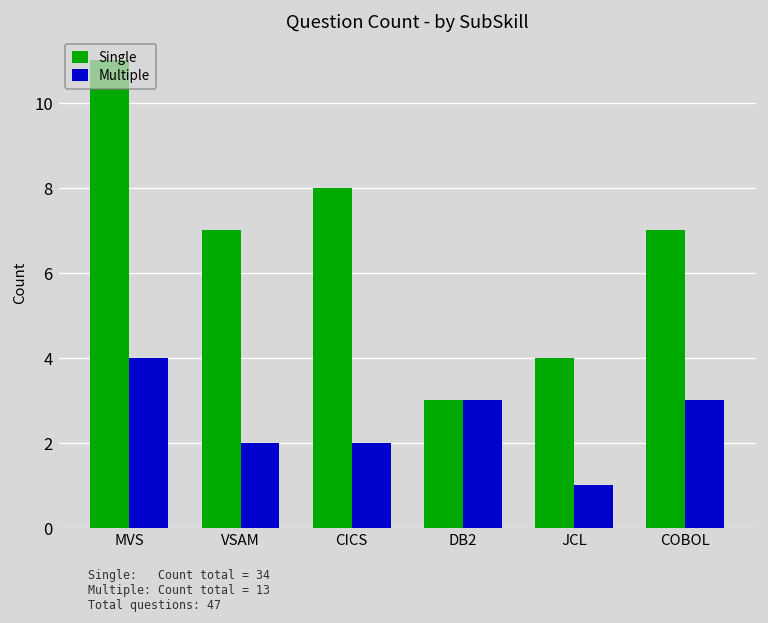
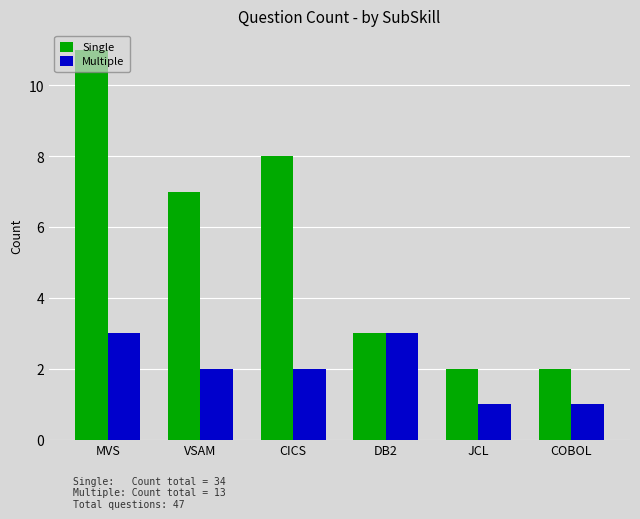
  {
    "Single": {
      "VSAM": 7,
      "CICS": 8,
      "DB2": 3,
-     "JCL": 4,
-     "COBOL": 7
+     "JCL": 2,
+     "COBOL": 2
    },
    "Multiple": {
-     "MVS": 4,
+     "MVS": 3,
      "VSAM": 2,
      "CICS": 2,
      "DB2": 3,
      "JCL": 1,
-     "COBOL": 3
+     "COBOL": 1
    }
  }
